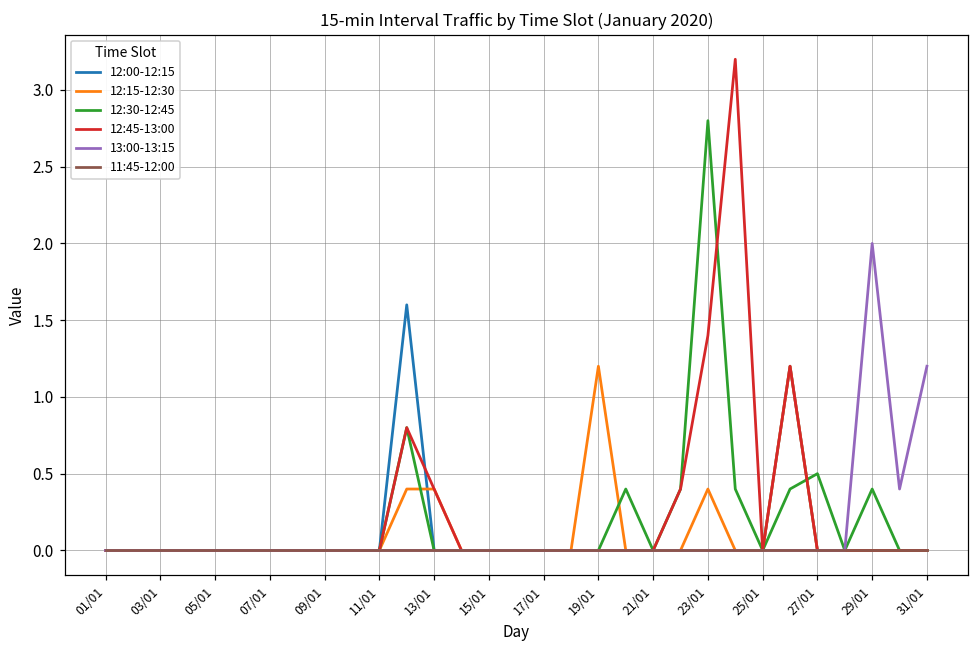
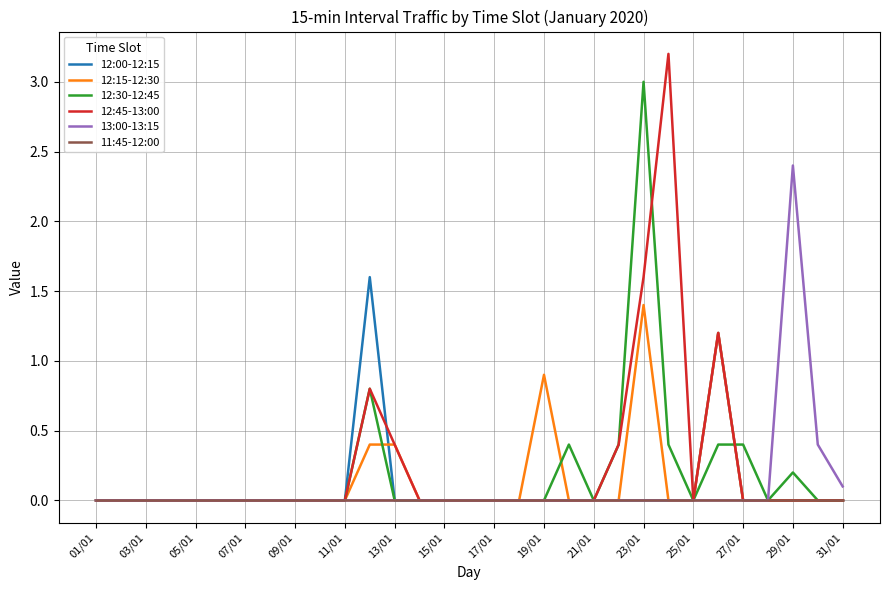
  {
    "12:15-12:30": {
-     "19/01": 1.2,
-     "23/01": 0.4
+     "19/01": 0.9,
+     "23/01": 1.4
    },
    "12:30-12:45": {
-     "23/01": 2.8,
-     "27/01": 0.5,
-     "29/01": 0.4
+     "23/01": 3.0,
+     "27/01": 0.4,
+     "29/01": 0.2
    },
    "12:45-13:00": {
-     "23/01": 1.4
+     "23/01": 1.6
    },
    "13:00-13:15": {
-     "29/01": 2.0,
-     "31/01": 1.2
+     "29/01": 2.4,
+     "31/01": 0.1
    }
  }
